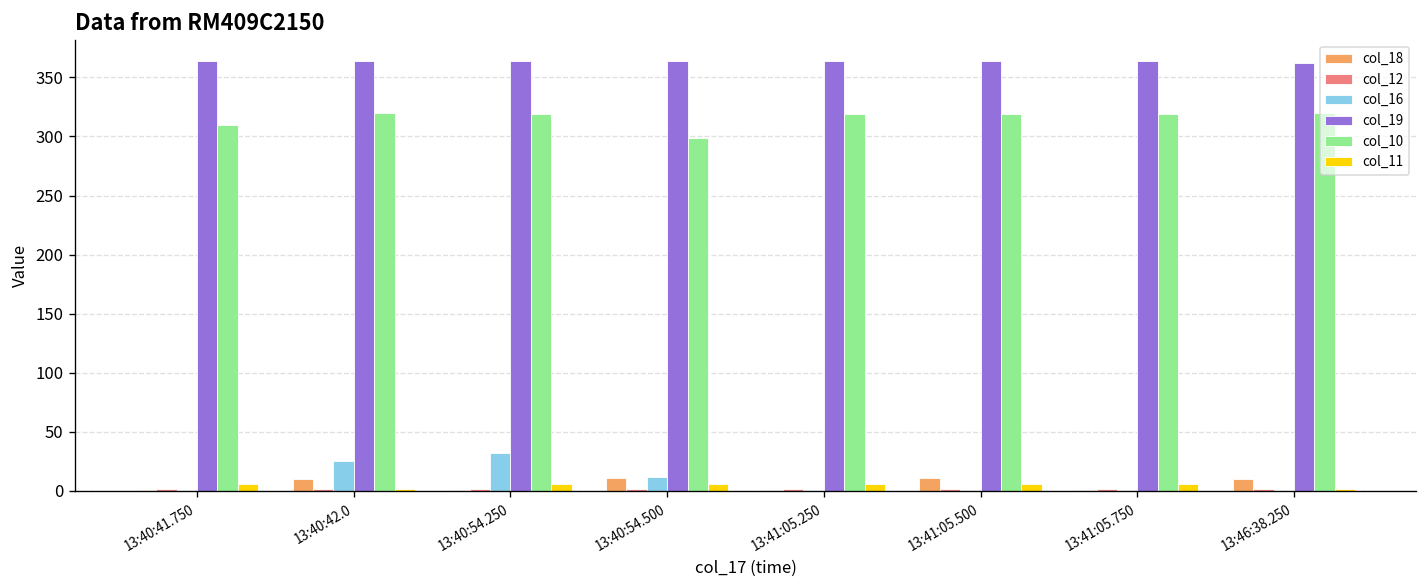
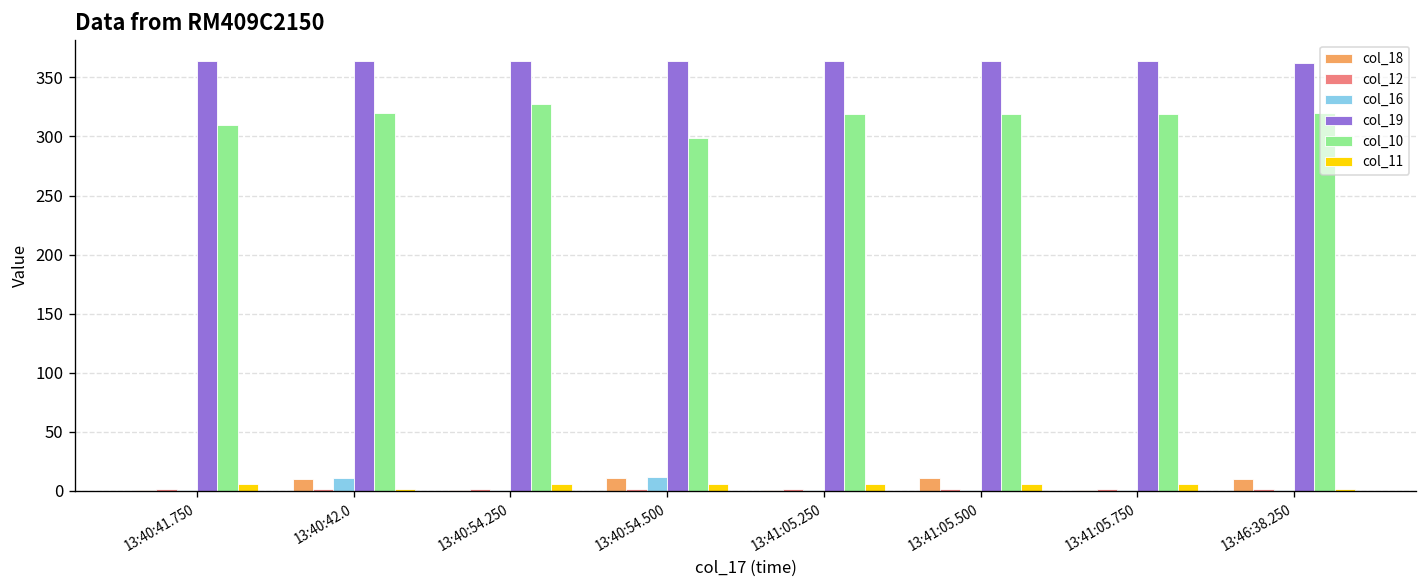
  {
    "col_16": {
-     "13:40:42.0": 30,
-     "13:40:54.250": 30,
+     "13:40:42.0": 10,
+     "13:40:54.250": 0,
      "13:40:54.500": 10
    },
    "col_19": {
      "13:40:41.750": 360,
      "13:40:42.0": 360,
      "13:40:54.250": 360,
      "13:40:54.500": 360,
      "13:41:05.250": 360,
      "13:41:05.500": 360,
      "13:41:05.750": 360,
      "13:46:38.250": 360
    },
    "col_10": {
      "13:40:41.750": 310,
      "13:40:42.0": 320,
-     "13:40:54.250": 320,
+     "13:40:54.250": 330,
      "13:40:54.500": 300,
      "13:41:05.250": 320,
      "13:41:05.500": 320,
      "13:41:05.750": 320
    },
    "col_11": {
      "13:40:41.750": 10,
      "13:40:54.250": 10,
      "13:40:54.500": 10,
      "13:41:05.250": 10,
      "13:41:05.500": 10,
      "13:41:05.750": 10
    }
  }
